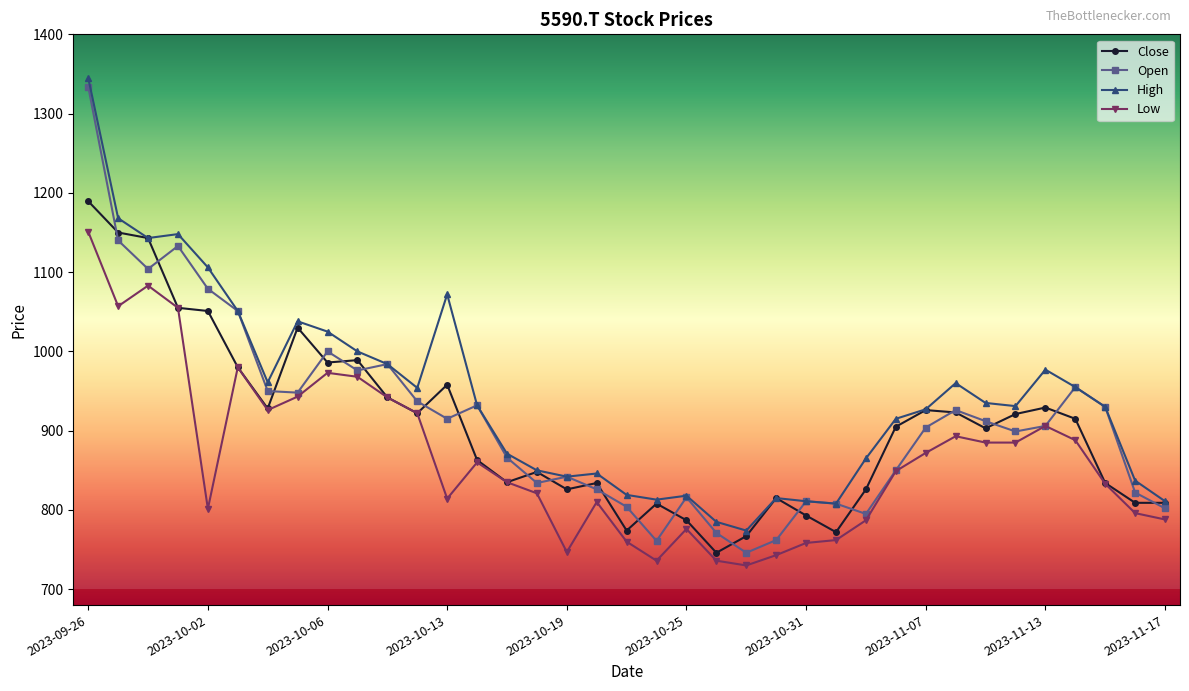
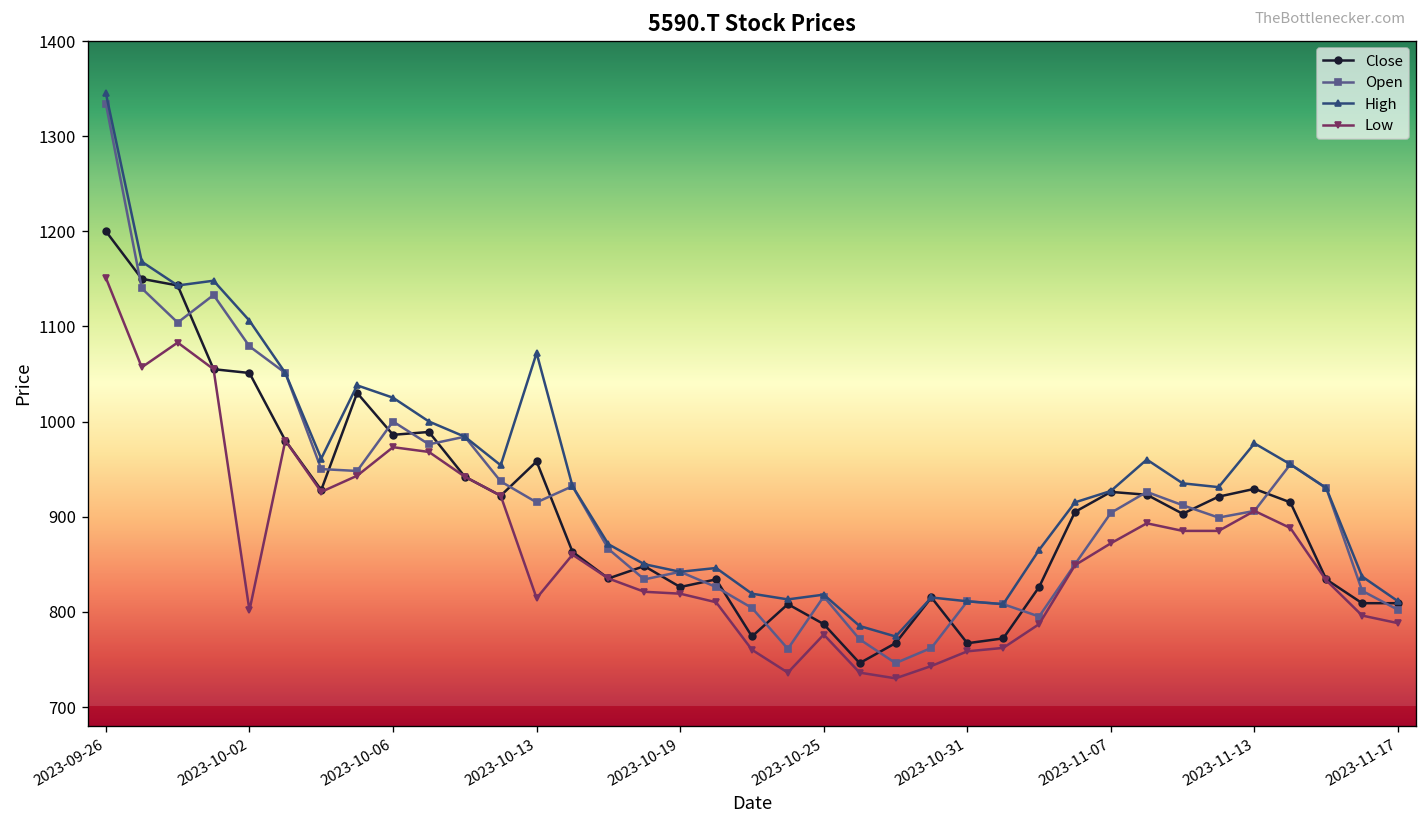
  {
    "Close": {
-     "2023-09-26": 1190,
+     "2023-09-26": 1200,
      "2023-10-02": 1050,
      "2023-10-06": 990,
      "2023-10-13": 960,
      "2023-10-19": 830,
      "2023-10-25": 790,
-     "2023-10-31": 790,
+     "2023-10-31": 770,
      "2023-11-13": 930
    },
    "Low": {
      "2023-09-26": 1150,
      "2023-10-02": 800,
      "2023-10-06": 970,
      "2023-10-13": 810,
-     "2023-10-19": 750,
+     "2023-10-19": 820,
      "2023-10-25": 780,
      "2023-10-31": 760,
      "2023-11-07": 870,
      "2023-11-17": 790
    }
  }
